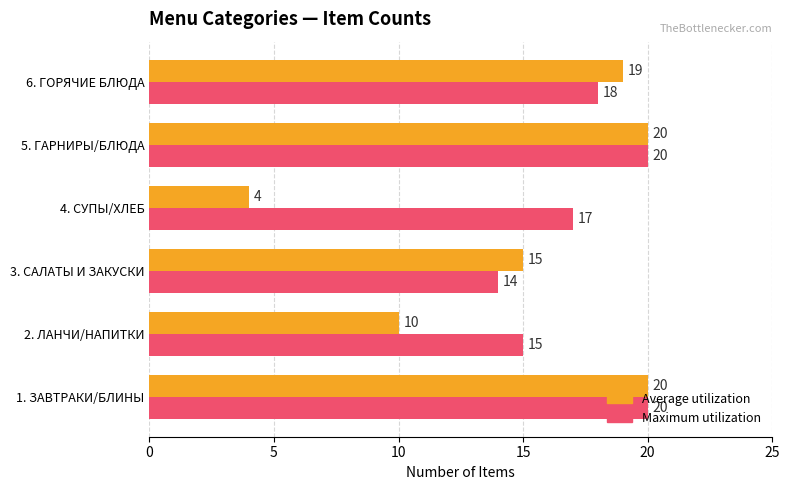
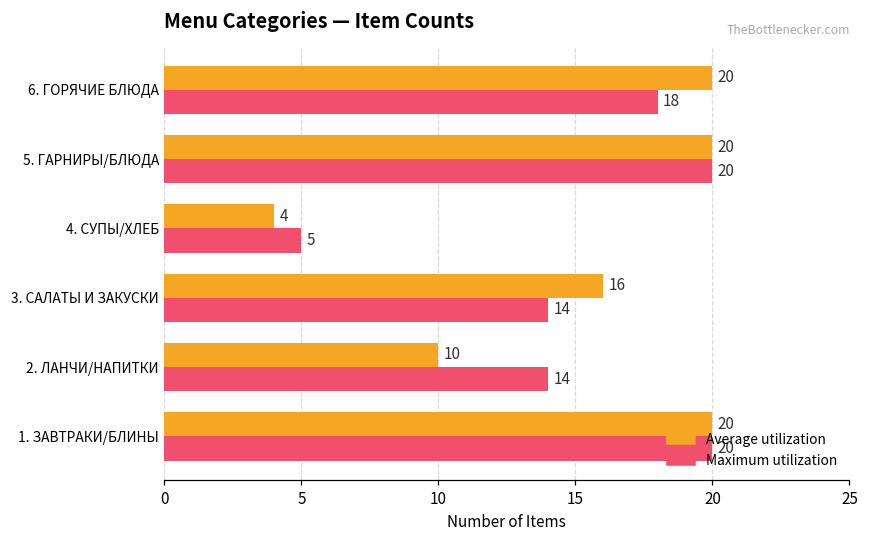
  {
    "Average utilization": {
-     "6. ГОРЯЧИЕ БЛЮДА": 19,
+     "6. ГОРЯЧИЕ БЛЮДА": 20,
      "5. ГАРНИРЫ/БЛЮДА": 20,
      "4. СУПЫ/ХЛЕБ": 4,
-     "3. САЛАТЫ И ЗАКУСКИ": 15,
+     "3. САЛАТЫ И ЗАКУСКИ": 16,
      "2. ЛАНЧИ/НАПИТКИ": 10,
      "1. ЗАВТРАКИ/БЛИНЫ": 20
    },
    "Maximum utilization": {
      "6. ГОРЯЧИЕ БЛЮДА": 18,
      "5. ГАРНИРЫ/БЛЮДА": 20,
-     "4. СУПЫ/ХЛЕБ": 17,
+     "4. СУПЫ/ХЛЕБ": 5,
      "3. САЛАТЫ И ЗАКУСКИ": 14,
-     "2. ЛАНЧИ/НАПИТКИ": 15,
+     "2. ЛАНЧИ/НАПИТКИ": 14,
      "1. ЗАВТРАКИ/БЛИНЫ": 20
    }
  }
